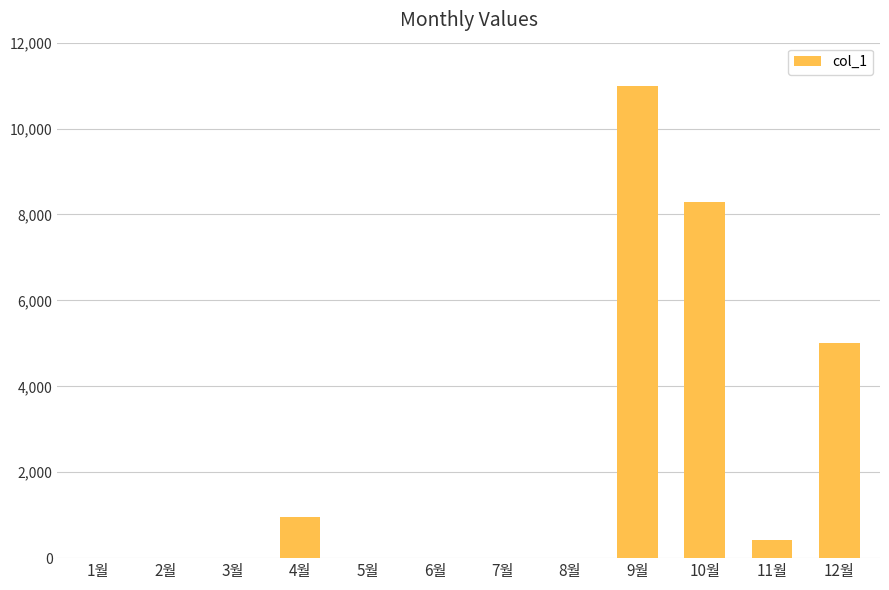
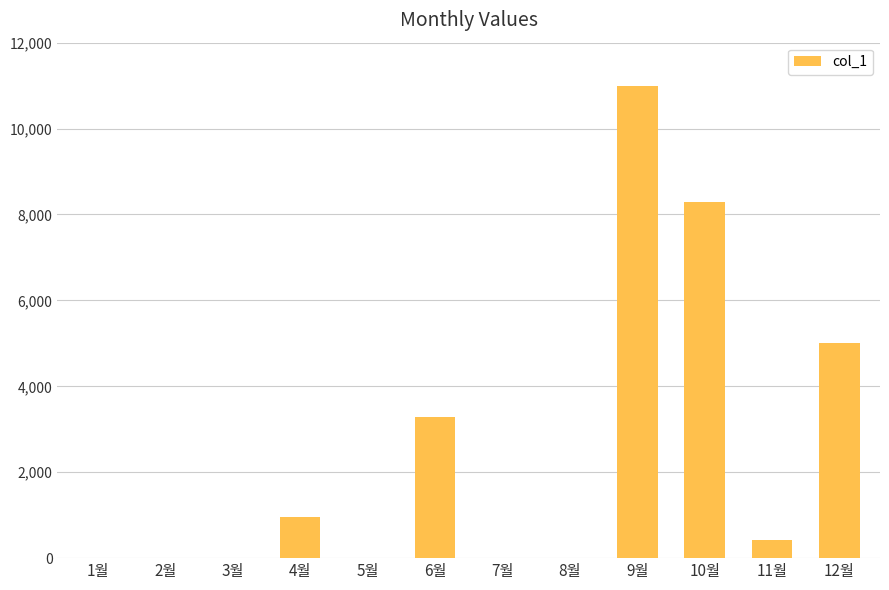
  {
    "1월": "0",
    "2월": "0",
    "3월": "0",
    "4월": "1,000",
    "5월": "0",
-   "6월": "0",
+   "6월": "3,300",
    "7월": "0",
    "8월": "0",
    "9월": "11,000",
    "10월": "8,300",
    "11월": "400",
    "12월": "5,000"
  }
